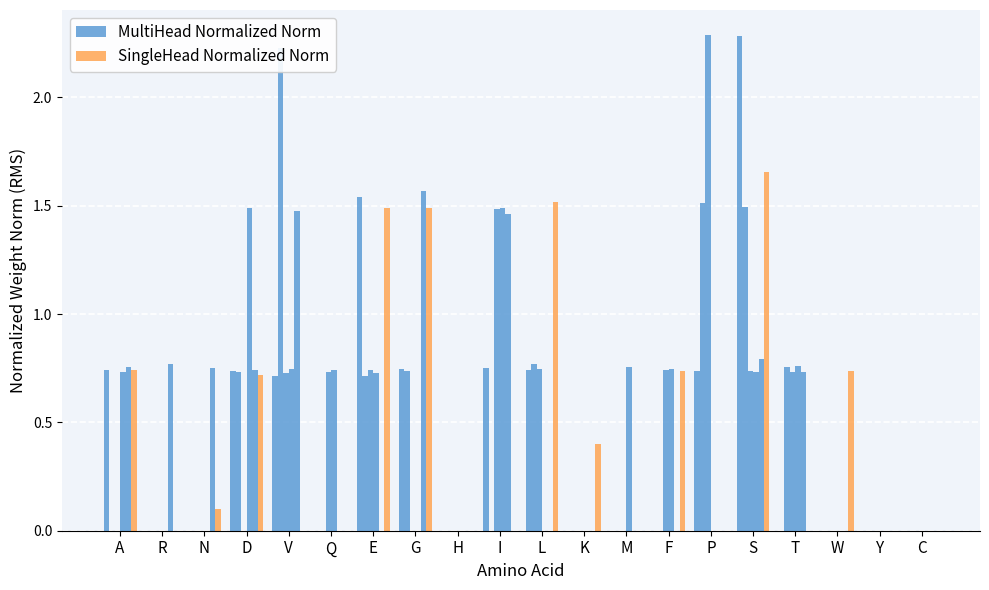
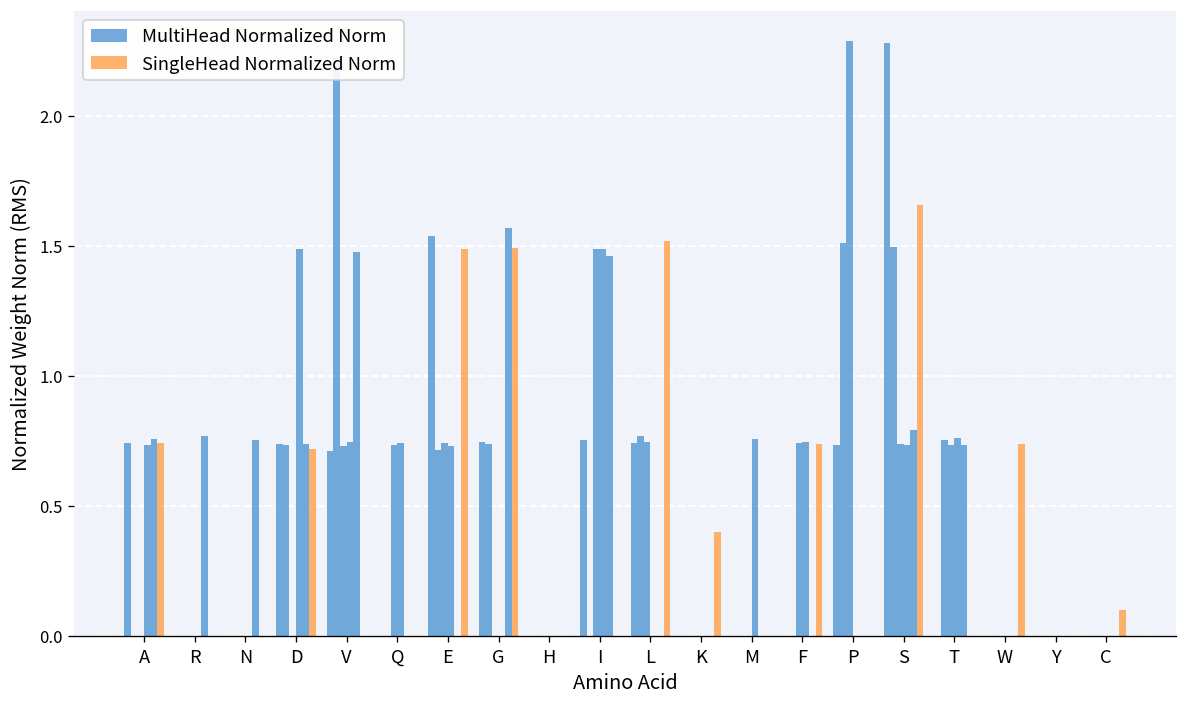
  {
    "SingleHead Normalized Norm": {
      "A": 0.74,
      "R": 0.0,
-     "N": 0.1,
+     "N": 0.0,
      "D": 0.72,
      "V": 0.0,
      "Q": 0.0,
      "E": 1.5,
      "G": 1.5,
      "H": 0.0,
      "I": 0.0,
      "L": 1.52,
      "K": 0.4,
      "M": 0.0,
      "F": 0.74,
      "P": 0.0,
      "S": 1.66,
      "T": 0.0,
      "W": 0.74,
      "Y": 0.0,
-     "C": 0.0
+     "C": 0.1
    }
  }
